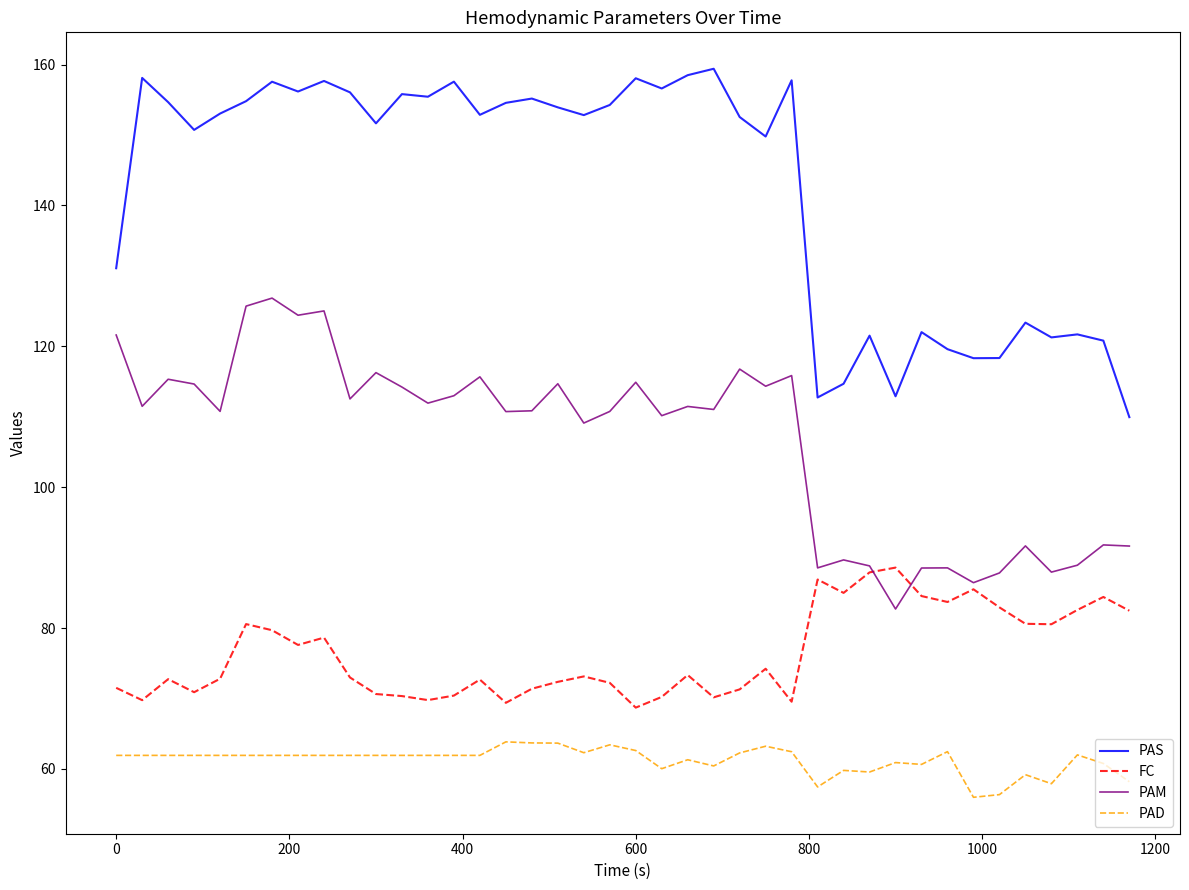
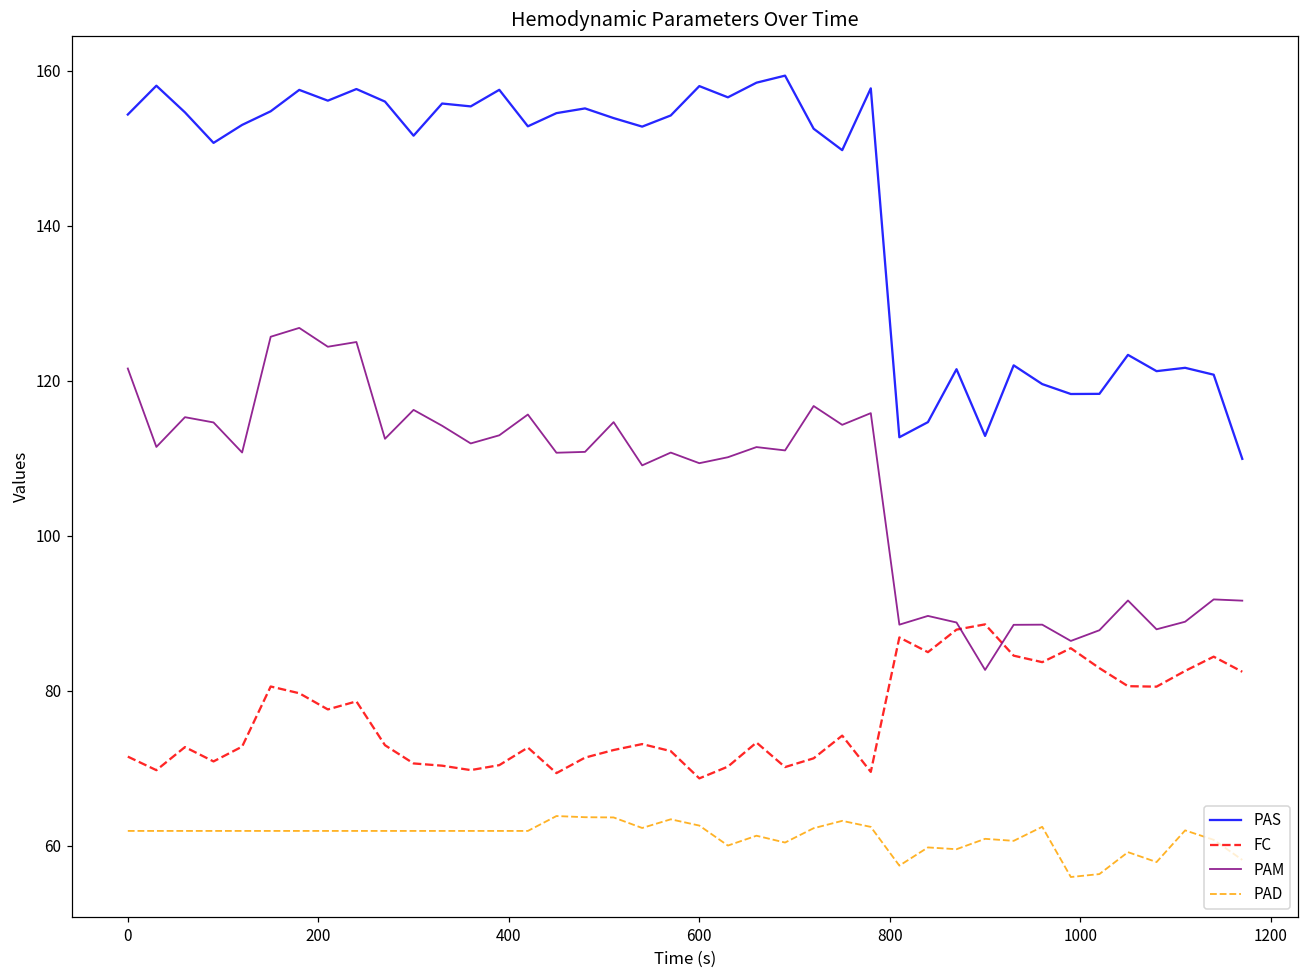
  {
    "PAS": {
-     "0": 131,
+     "0": 154,
      "600": 158
    },
    "FC": {
      "0": 72,
      "600": 69
    },
    "PAM": {
      "0": 122,
-     "600": 115
+     "600": 109
    },
    "PAD": {
      "0": 62,
      "600": 63
    }
  }
